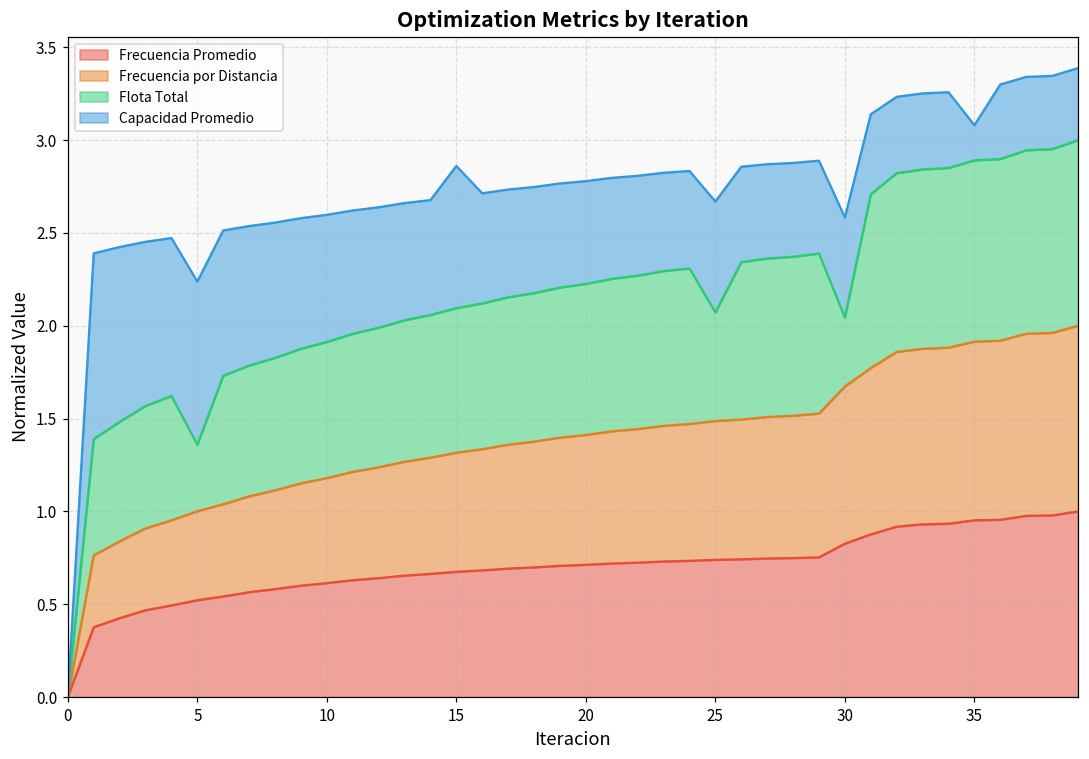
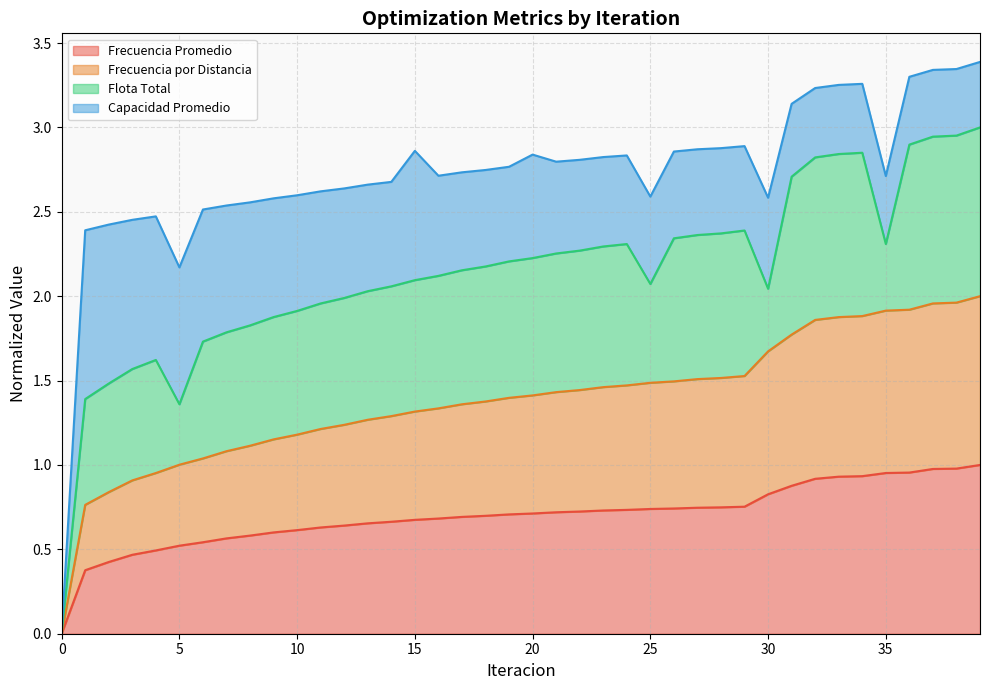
  {
    "Flota Total": {
      "5": 0.36,
      "10": 0.73,
      "15": 0.78,
      "20": 0.81,
      "25": 0.59,
      "30": 0.37,
-     "35": 0.98
+     "35": 0.39
    },
    "Capacidad Promedio": {
-     "5": 0.88,
+     "5": 0.81,
      "10": 0.69,
      "15": 0.77,
-     "20": 0.55,
-     "25": 0.60,
+     "20": 0.61,
+     "25": 0.52,
      "30": 0.54,
-     "35": 0.19
+     "35": 0.40
    }
  }
